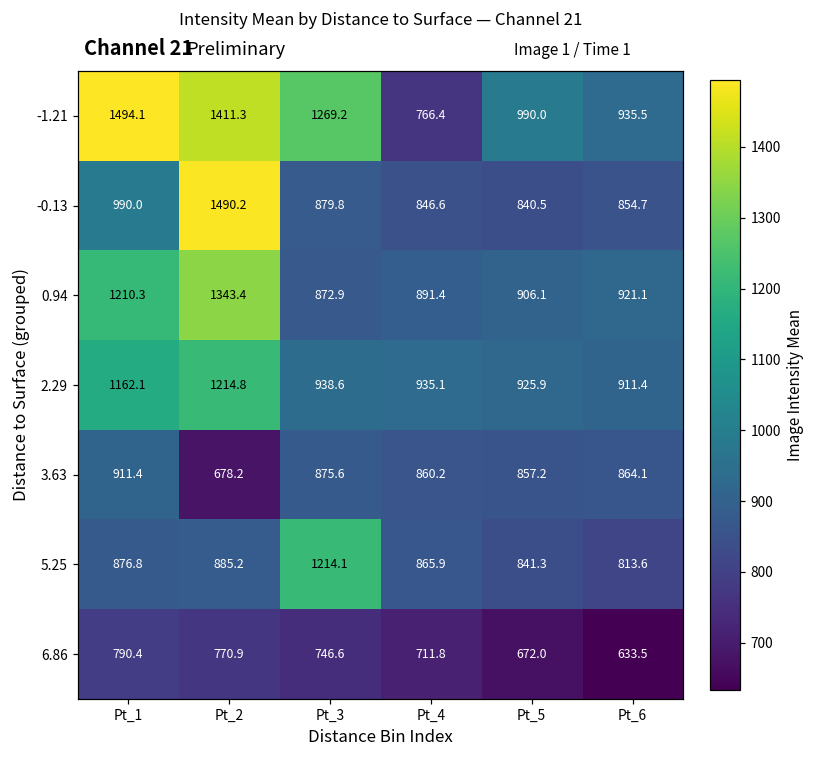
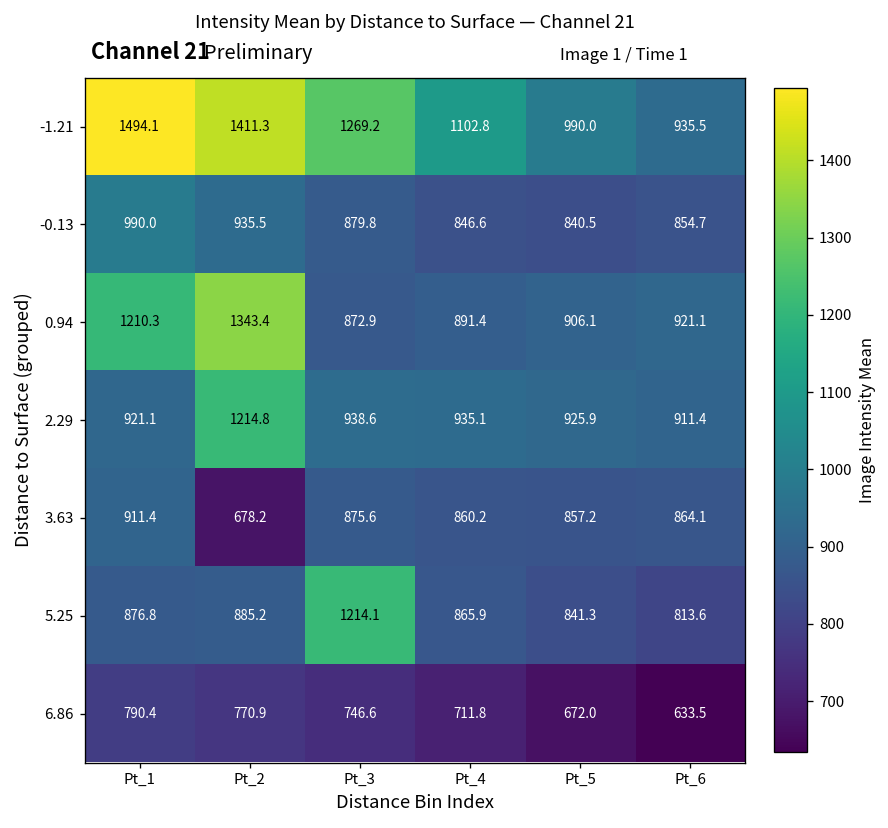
  {
    "-1.21": {
      "Pt_1": 1494.1,
      "Pt_2": 1411.3,
      "Pt_3": 1269.2,
-     "Pt_4": 766.4,
+     "Pt_4": 1102.8,
      "Pt_5": 990.0,
      "Pt_6": 935.5
    },
    "-0.13": {
      "Pt_1": 990.0,
-     "Pt_2": 1490.2,
+     "Pt_2": 935.5,
      "Pt_3": 879.8,
      "Pt_4": 846.6,
      "Pt_5": 840.5,
      "Pt_6": 854.7
    },
    "0.94": {
      "Pt_1": 1210.3,
      "Pt_2": 1343.4,
      "Pt_3": 872.9,
      "Pt_4": 891.4,
      "Pt_5": 906.1,
      "Pt_6": 921.1
    },
    "2.29": {
-     "Pt_1": 1162.1,
+     "Pt_1": 921.1,
      "Pt_2": 1214.8,
      "Pt_3": 938.6,
      "Pt_4": 935.1,
      "Pt_5": 925.9,
      "Pt_6": 911.4
    },
    "3.63": {
      "Pt_1": 911.4,
      "Pt_2": 678.2,
      "Pt_3": 875.6,
      "Pt_4": 860.2,
      "Pt_5": 857.2,
      "Pt_6": 864.1
    },
    "5.25": {
      "Pt_1": 876.8,
      "Pt_2": 885.2,
      "Pt_3": 1214.1,
      "Pt_4": 865.9,
      "Pt_5": 841.3,
      "Pt_6": 813.6
    },
    "6.86": {
      "Pt_1": 790.4,
      "Pt_2": 770.9,
      "Pt_3": 746.6,
      "Pt_4": 711.8,
      "Pt_5": 672.0,
      "Pt_6": 633.5
    }
  }
